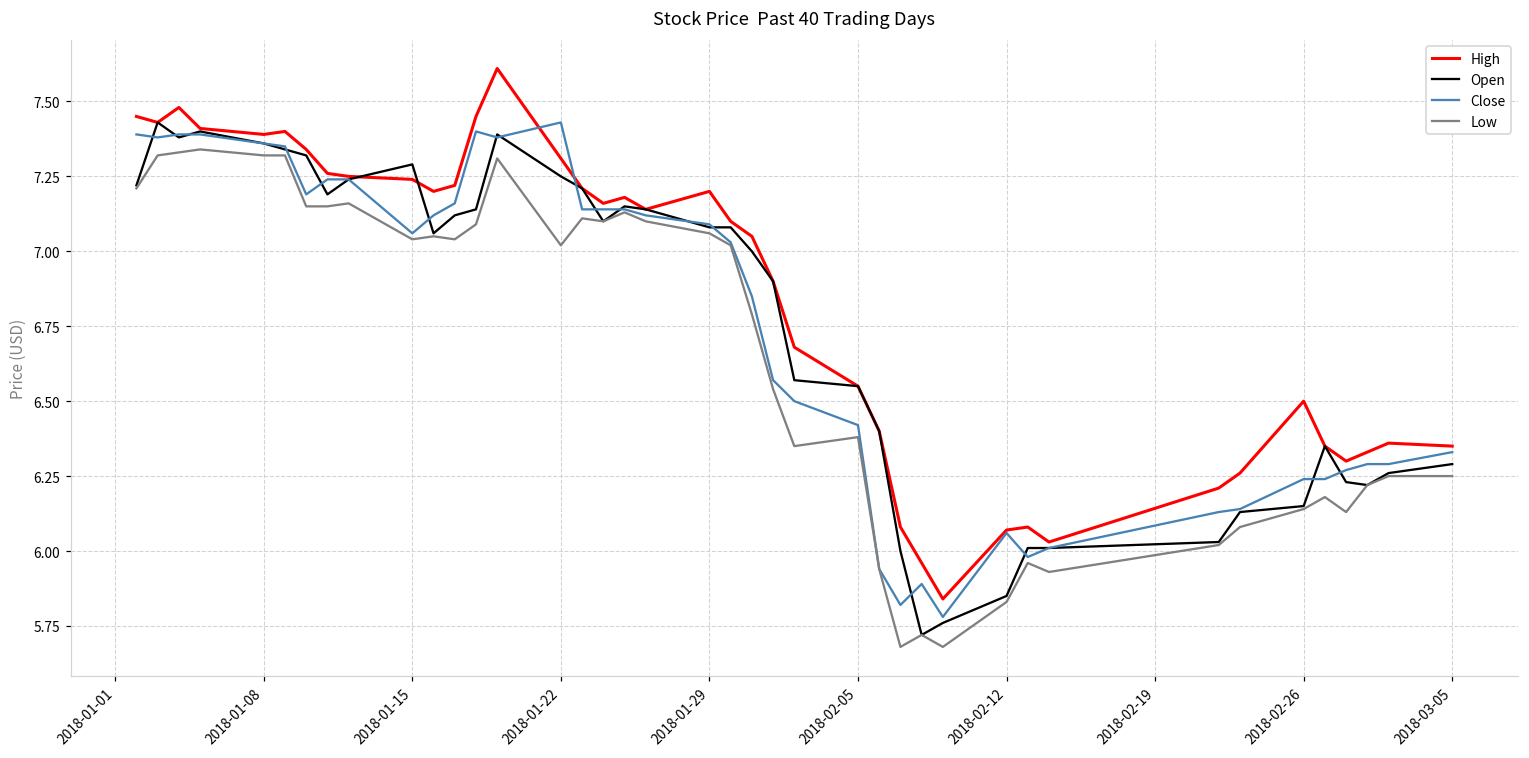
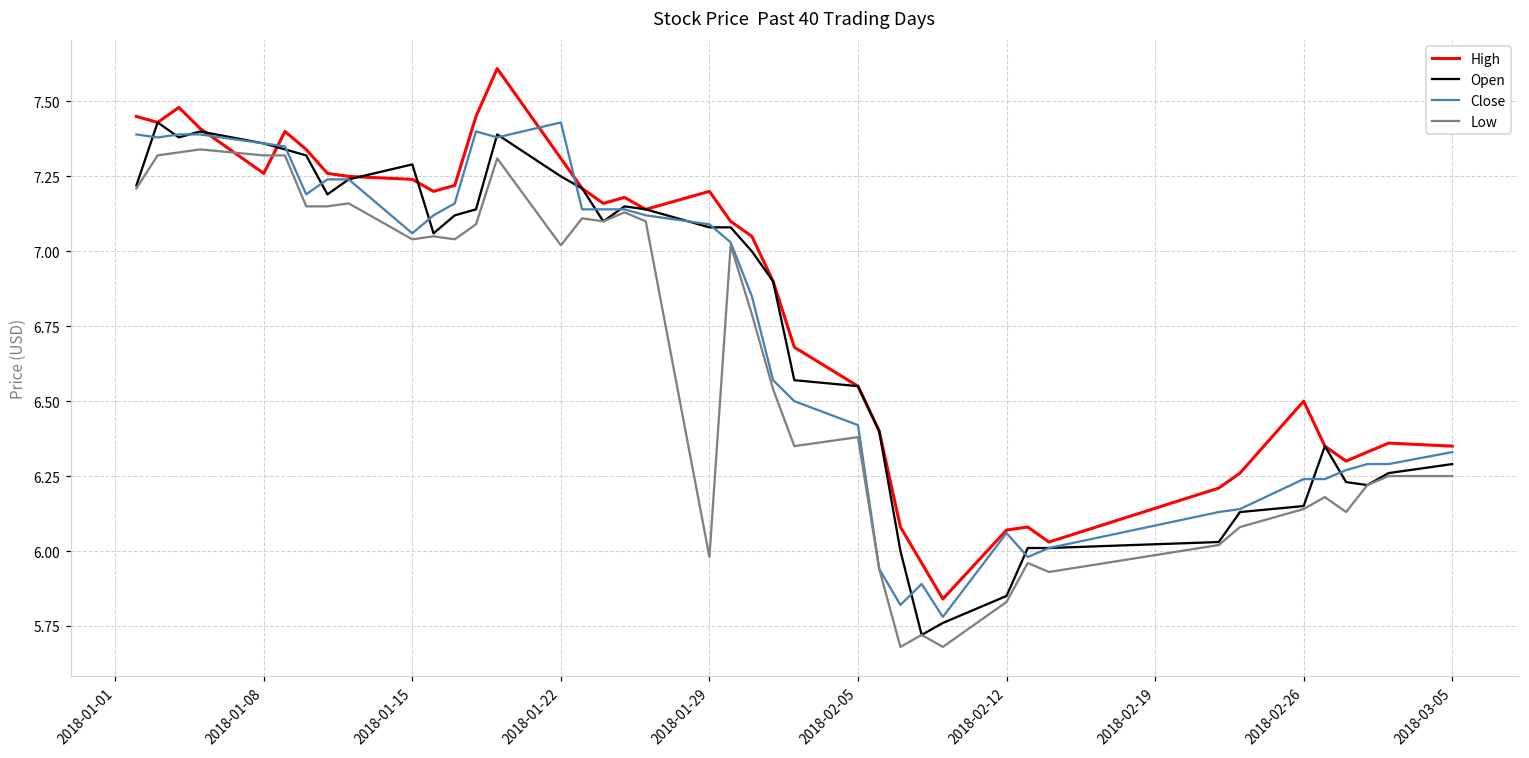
  {
    "High": {
-     "2018-01-08": 7.39,
+     "2018-01-08": 7.26,
      "2018-01-15": 7.24,
      "2018-01-22": 7.31,
      "2018-01-29": 7.20,
      "2018-02-12": 6.07,
      "2018-02-26": 6.50,
      "2018-03-05": 6.35
    },
    "Open": {
      "2018-01-15": 7.29,
      "2018-01-22": 7.25,
      "2018-01-29": 7.08,
      "2018-02-12": 5.85,
      "2018-02-26": 6.15,
      "2018-03-05": 6.29
    },
    "Close": {
      "2018-01-15": 7.06,
      "2018-01-22": 7.43,
      "2018-01-29": 7.09,
      "2018-02-05": 6.42,
      "2018-02-12": 6.06,
      "2018-02-26": 6.24,
      "2018-03-05": 6.33
    },
    "Low": {
      "2018-01-08": 7.32,
      "2018-01-15": 7.04,
      "2018-01-22": 7.02,
-     "2018-01-29": 7.06,
+     "2018-01-29": 5.98,
      "2018-02-05": 6.38,
      "2018-02-12": 5.83,
      "2018-02-26": 6.14,
      "2018-03-05": 6.25
    }
  }
